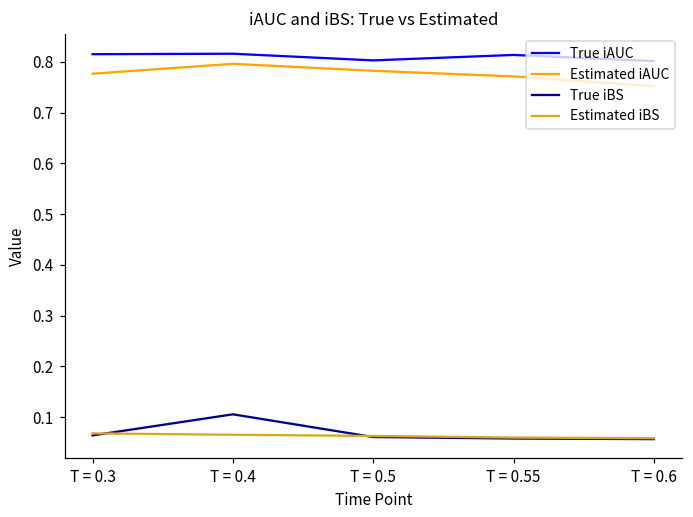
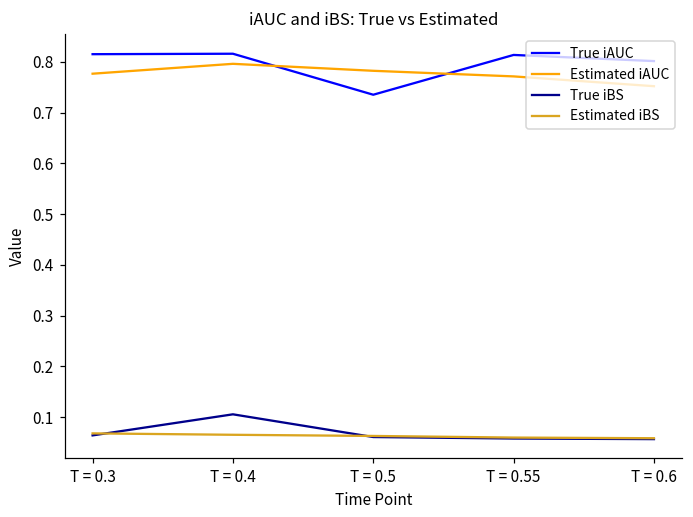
  {
    "True iAUC": {
      "T = 0.3": 0.82,
      "T = 0.4": 0.82,
-     "T = 0.5": 0.80,
+     "T = 0.5": 0.74,
      "T = 0.55": 0.81
    },
    "True iBS": {
      "T = 0.4": 0.11
    }
  }
